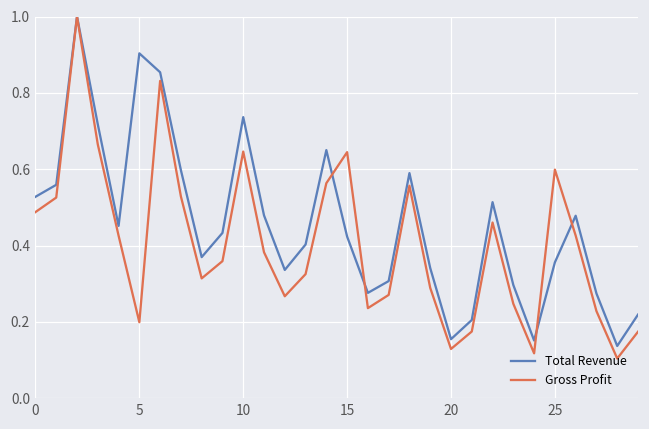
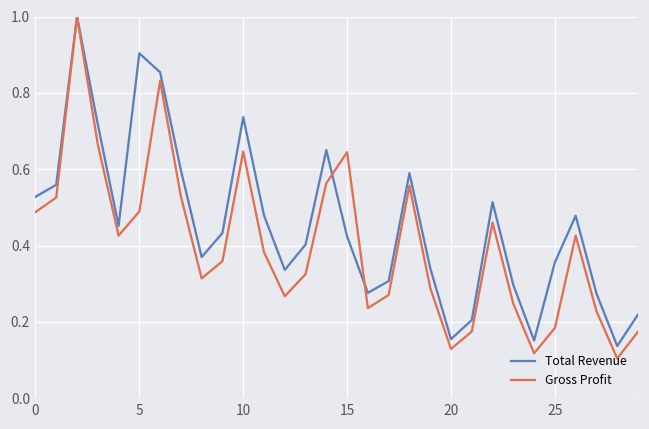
  {
    "Total Revenue": {
      "0": 0.53,
      "5": 0.90,
      "10": 0.74,
      "15": 0.42,
      "20": 0.15,
      "25": 0.36
    },
    "Gross Profit": {
      "0": 0.49,
-     "5": 0.20,
+     "5": 0.49,
      "10": 0.65,
      "15": 0.64,
      "20": 0.13,
-     "25": 0.60
+     "25": 0.18
    }
  }
